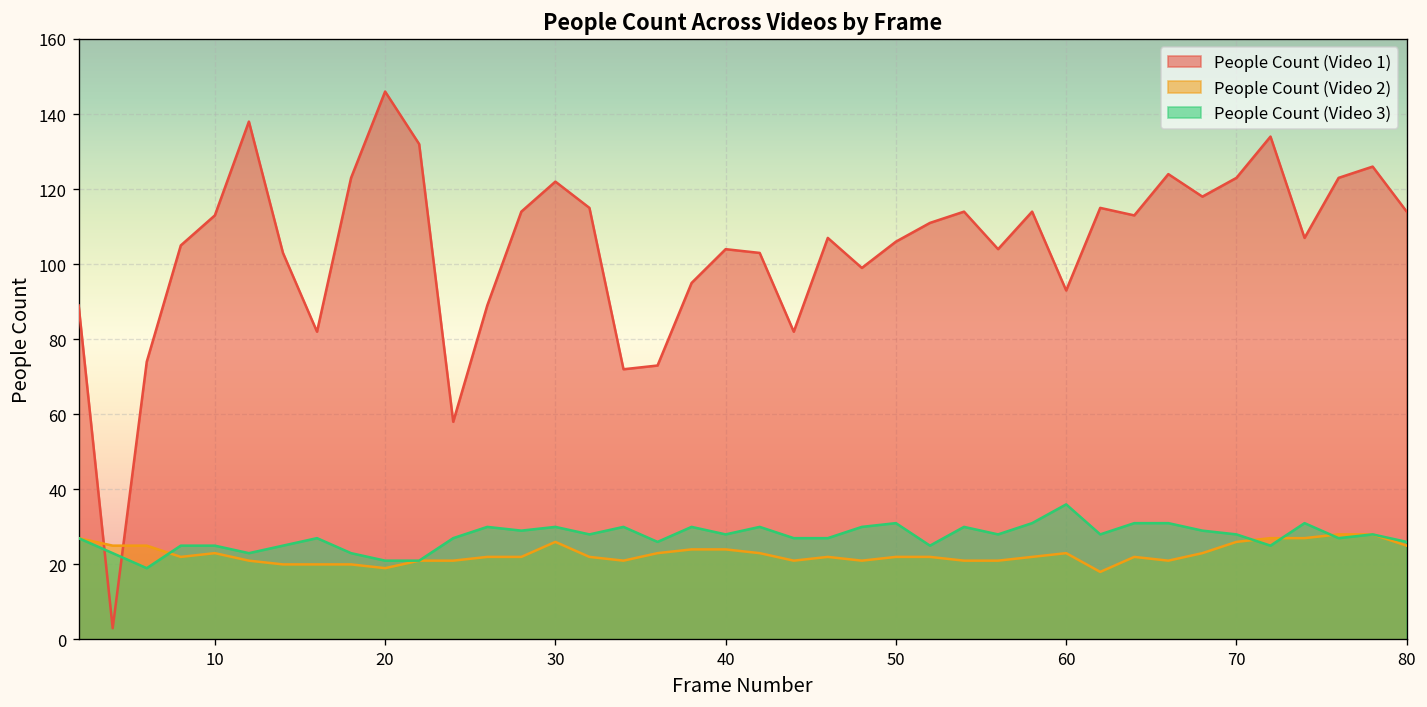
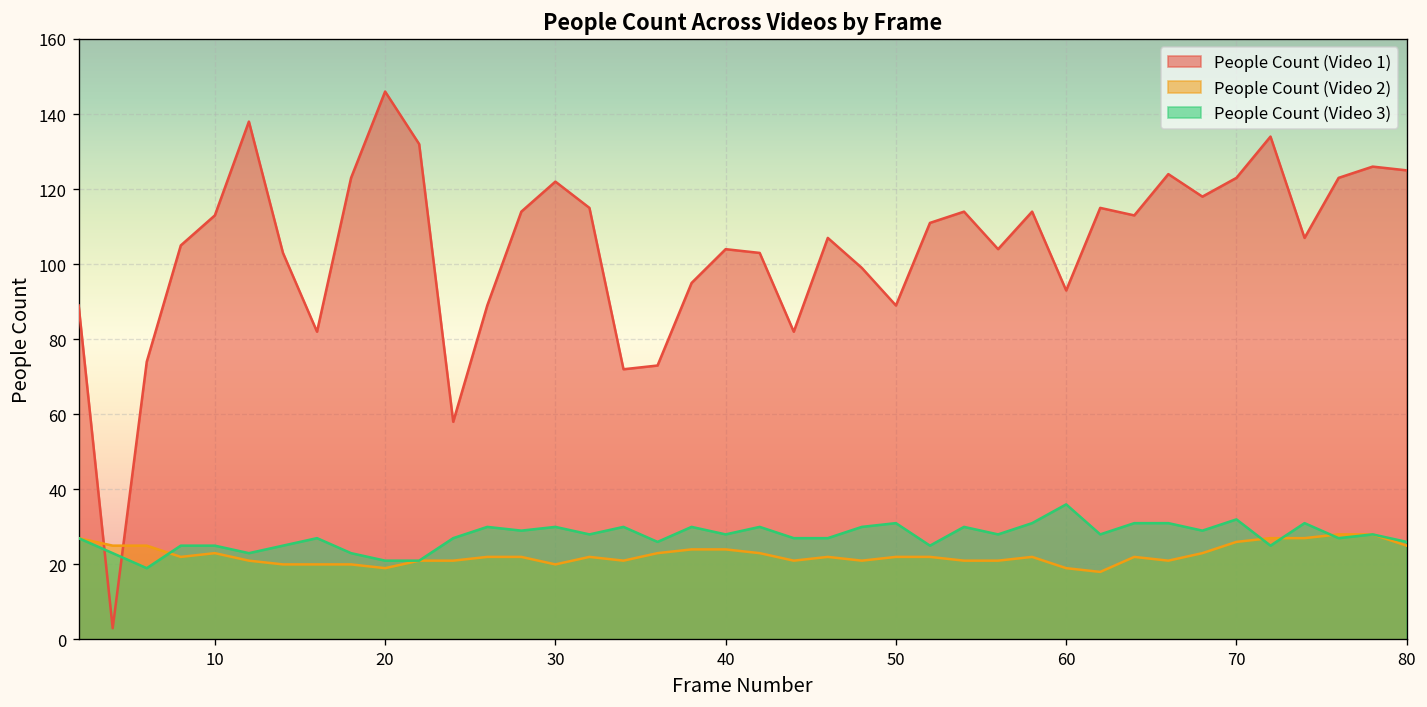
  {
    "People Count (Video 1)": {
      "10": 113,
      "20": 146,
      "30": 122,
      "40": 104,
-     "50": 106,
+     "50": 89,
      "60": 93,
      "70": 123,
-     "80": 114
+     "80": 125
    },
    "People Count (Video 2)": {
      "10": 23,
      "20": 19,
-     "30": 26,
+     "30": 20,
      "40": 24,
      "50": 22,
-     "60": 23,
+     "60": 19,
      "70": 26,
      "80": 25
    },
    "People Count (Video 3)": {
      "10": 25,
      "20": 21,
      "30": 30,
      "40": 28,
      "50": 31,
      "60": 36,
-     "70": 28,
+     "70": 32,
      "80": 26
    }
  }
